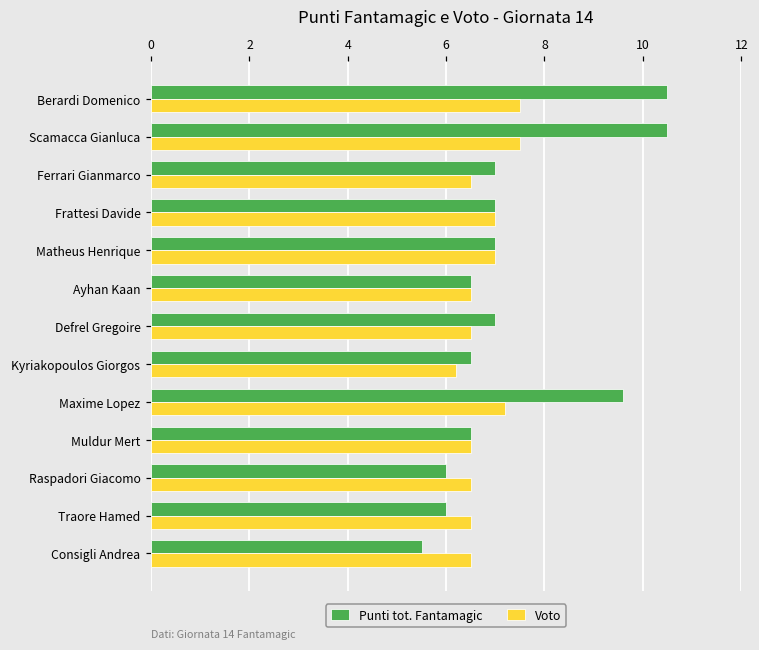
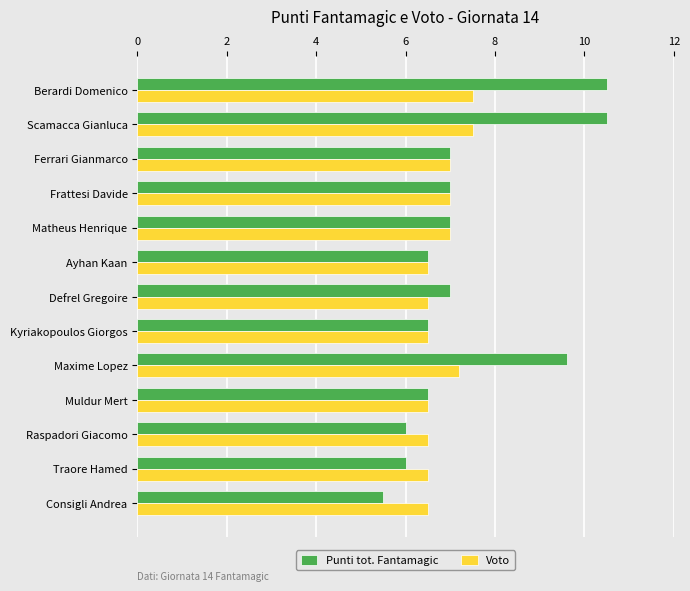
  {
    "Punti tot. Fantamagic": {
      "Berardi Domenico": 10.5,
      "Scamacca Gianluca": 10.5,
      "Ferrari Gianmarco": 7.0,
      "Frattesi Davide": 7.0,
      "Matheus Henrique": 7.0,
      "Ayhan Kaan": 6.5,
      "Defrel Gregoire": 7.0,
      "Kyriakopoulos Giorgos": 6.5,
      "Maxime Lopez": 9.6,
      "Muldur Mert": 6.5,
      "Raspadori Giacomo": 6.0,
      "Traore Hamed": 6.0,
      "Consigli Andrea": 5.5
    },
    "Voto": {
      "Berardi Domenico": 7.5,
      "Scamacca Gianluca": 7.5,
-     "Ferrari Gianmarco": 6.5,
+     "Ferrari Gianmarco": 7.0,
      "Frattesi Davide": 7.0,
      "Matheus Henrique": 7.0,
      "Ayhan Kaan": 6.5,
      "Defrel Gregoire": 6.5,
-     "Kyriakopoulos Giorgos": 6.2,
+     "Kyriakopoulos Giorgos": 6.5,
      "Maxime Lopez": 7.2,
      "Muldur Mert": 6.5,
      "Raspadori Giacomo": 6.5,
      "Traore Hamed": 6.5,
      "Consigli Andrea": 6.5
    }
  }
